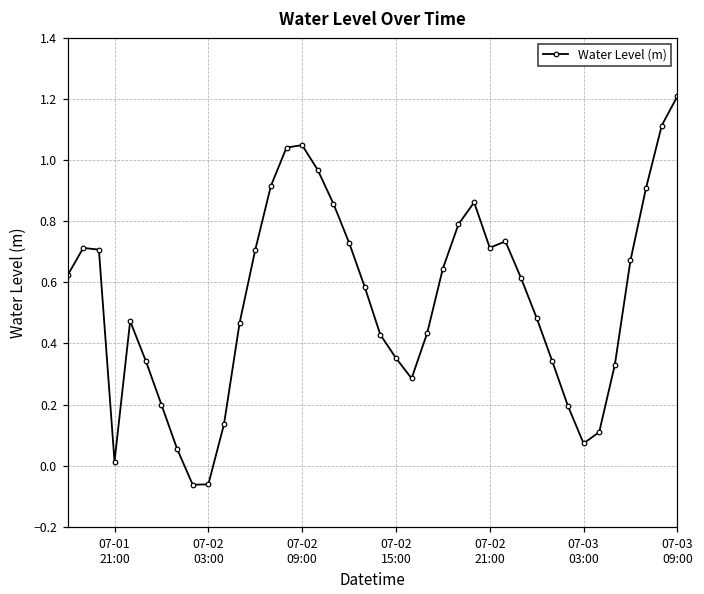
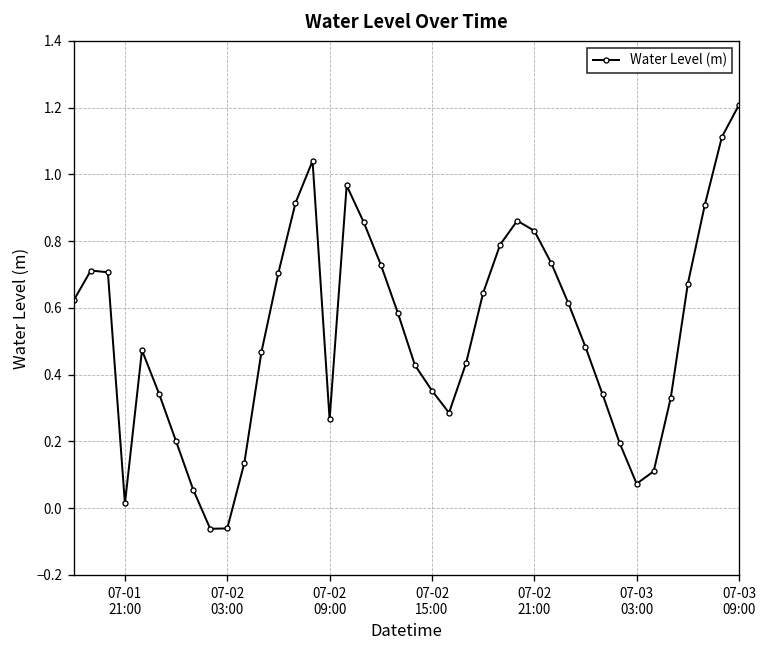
  {
    "07-01 21:00": 0.01,
    "07-02 03:00": -0.06,
-   "07-02 09:00": 1.05,
+   "07-02 09:00": 0.27,
    "07-02 15:00": 0.35,
-   "07-02 21:00": 0.71,
+   "07-02 21:00": 0.83,
    "07-03 03:00": 0.07,
    "07-03 09:00": 1.21
  }
